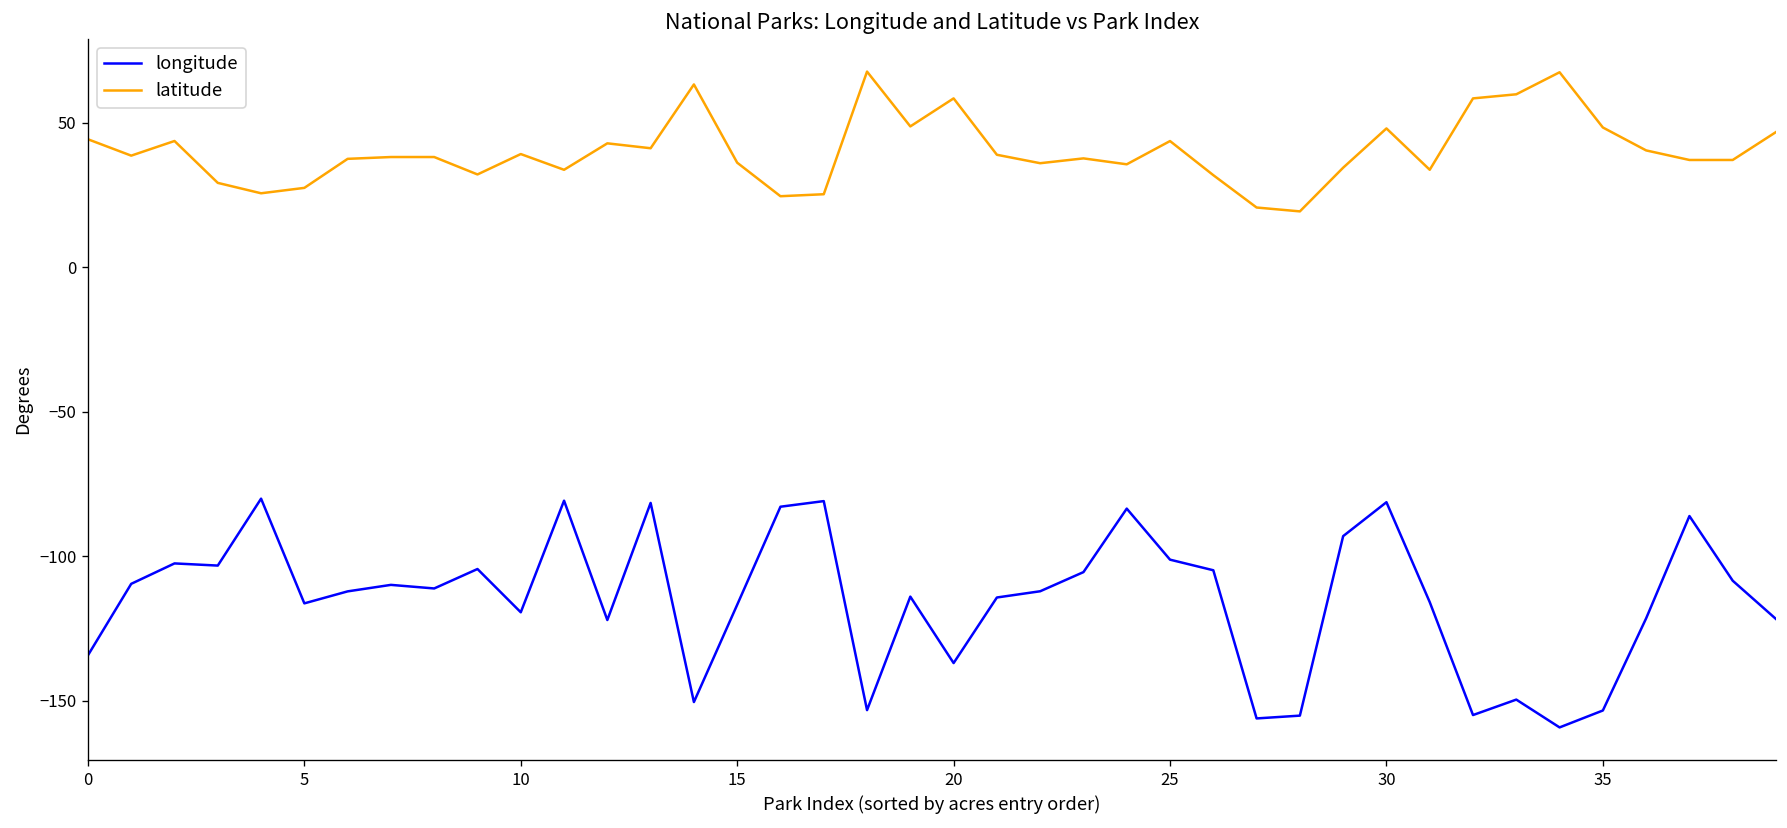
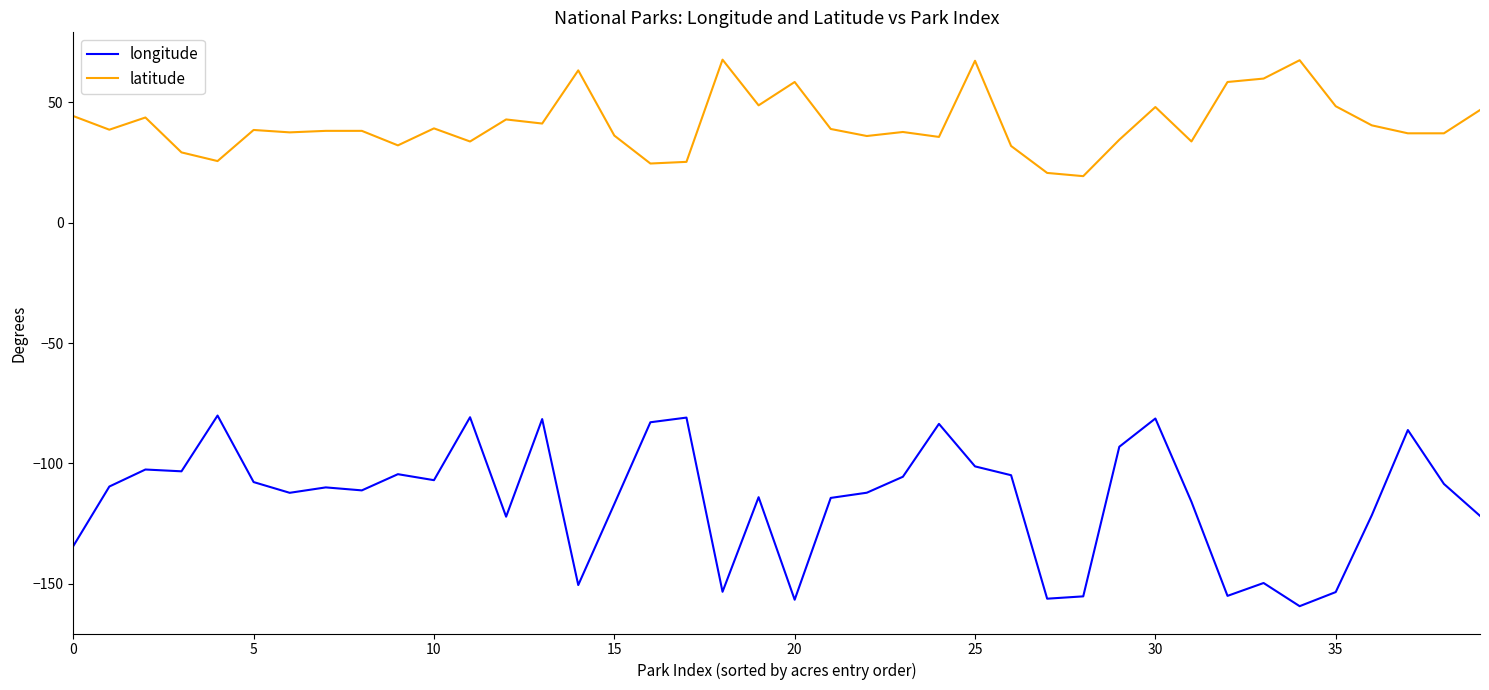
  {
    "longitude": {
      "0": -134,
-     "5": -116,
-     "10": -119,
+     "5": -108,
+     "10": -107,
      "15": -117,
-     "20": -137,
+     "20": -157,
      "25": -101,
      "30": -81,
      "35": -153
    },
    "latitude": {
      "0": 44,
-     "5": 28,
+     "5": 39,
      "10": 39,
      "15": 36,
      "20": 59,
-     "25": 44,
+     "25": 67,
      "30": 48,
      "35": 48
    }
  }
